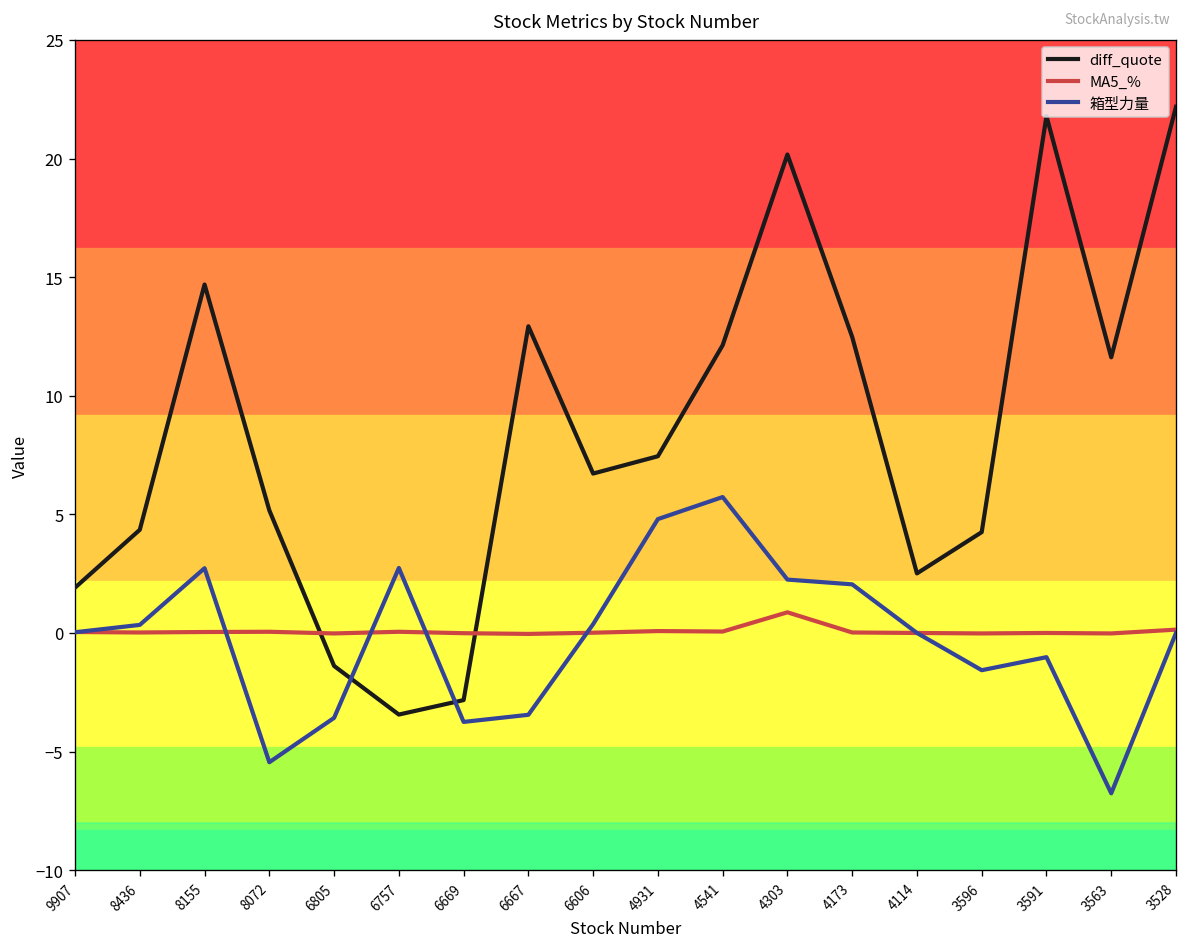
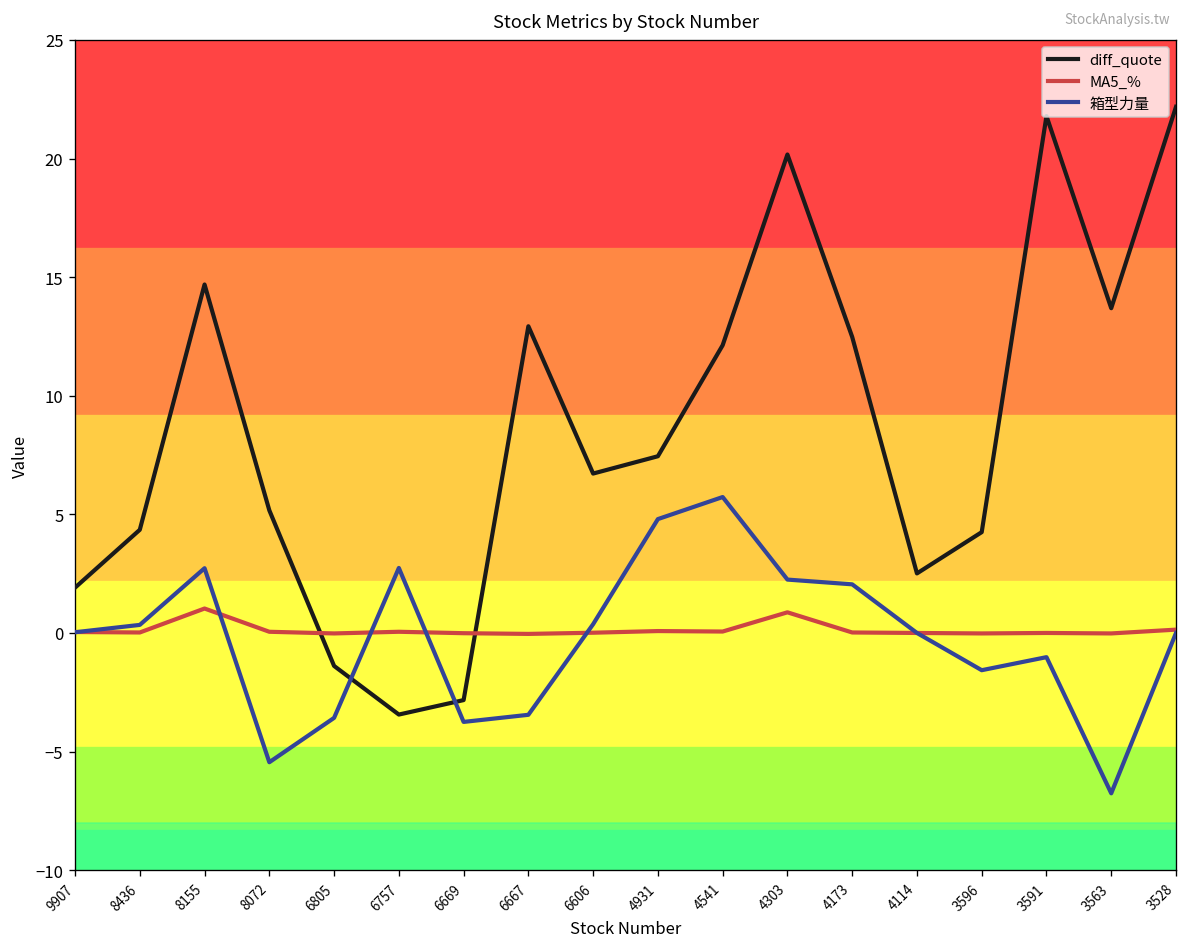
  {
    "diff_quote": {
      "9907": 1.9,
      "8436": 4.4,
      "8155": 14.7,
      "8072": 5.2,
      "6805": -1.4,
      "6757": -3.4,
      "6669": -2.8,
      "6667": 12.9,
      "6606": 6.7,
      "4931": 7.5,
      "4541": 12.1,
      "4303": 20.2,
      "4173": 12.5,
      "4114": 2.5,
      "3596": 4.3,
-     "3563": 11.6,
+     "3563": 13.7,
      "3528": 22.2
    },
    "MA5_%": {
      "8436": 0.0,
-     "8155": 0.0,
+     "8155": 1.0,
      "8072": 0.1,
      "6805": 0.0,
      "6757": 0.1,
      "6669": 0.0,
      "6667": 0.0,
      "6606": 0.0,
      "4931": 0.1,
      "4541": 0.1,
      "4303": 0.9,
      "4173": 0.0,
      "3596": 0.0,
      "3591": 0.0,
      "3563": 0.0,
      "3528": 0.1
    },
    "箱型力量": {
      "8436": 0.3,
      "8155": 2.7,
      "8072": -5.5,
      "6805": -3.6,
      "6757": 2.7,
      "6669": -3.8,
      "6667": -3.5,
      "6606": 0.4,
      "4931": 4.8,
      "4541": 5.7,
      "4303": 2.3,
      "4173": 2.1,
      "3596": -1.6,
      "3591": -1.0,
      "3563": -6.8,
      "3528": 0.0
    }
  }
